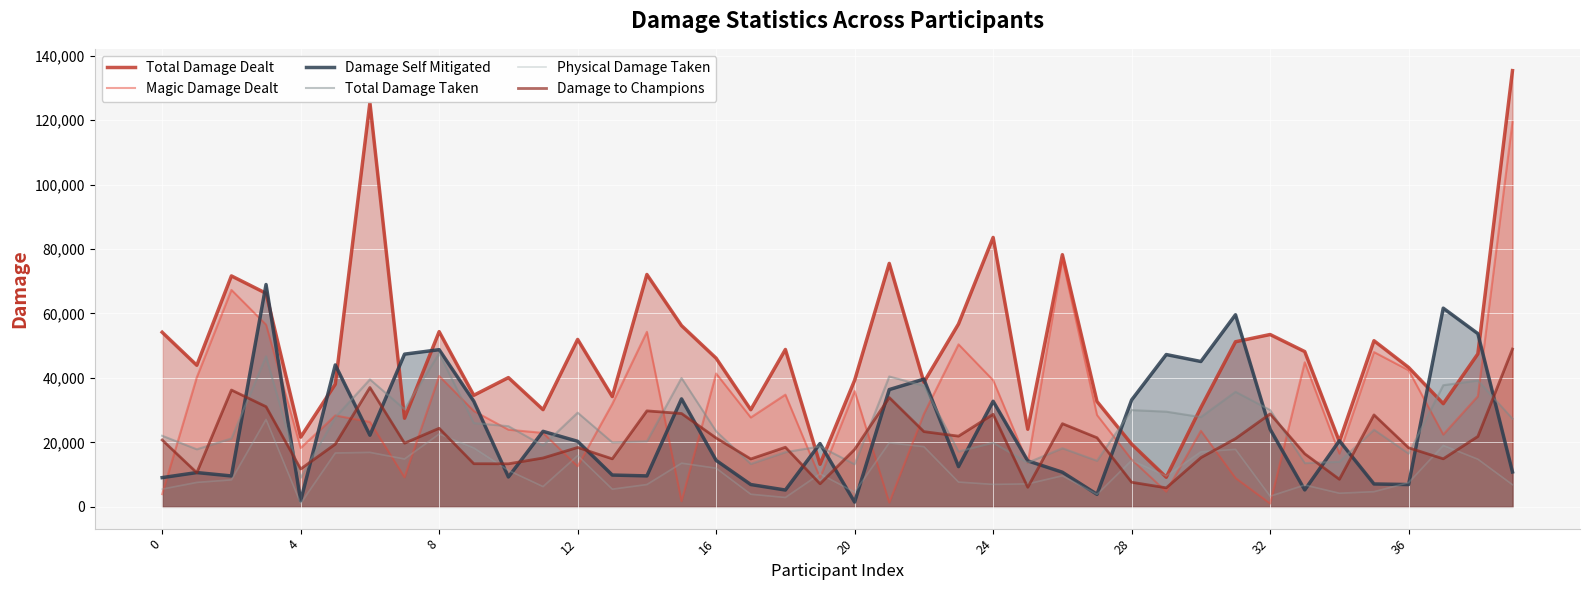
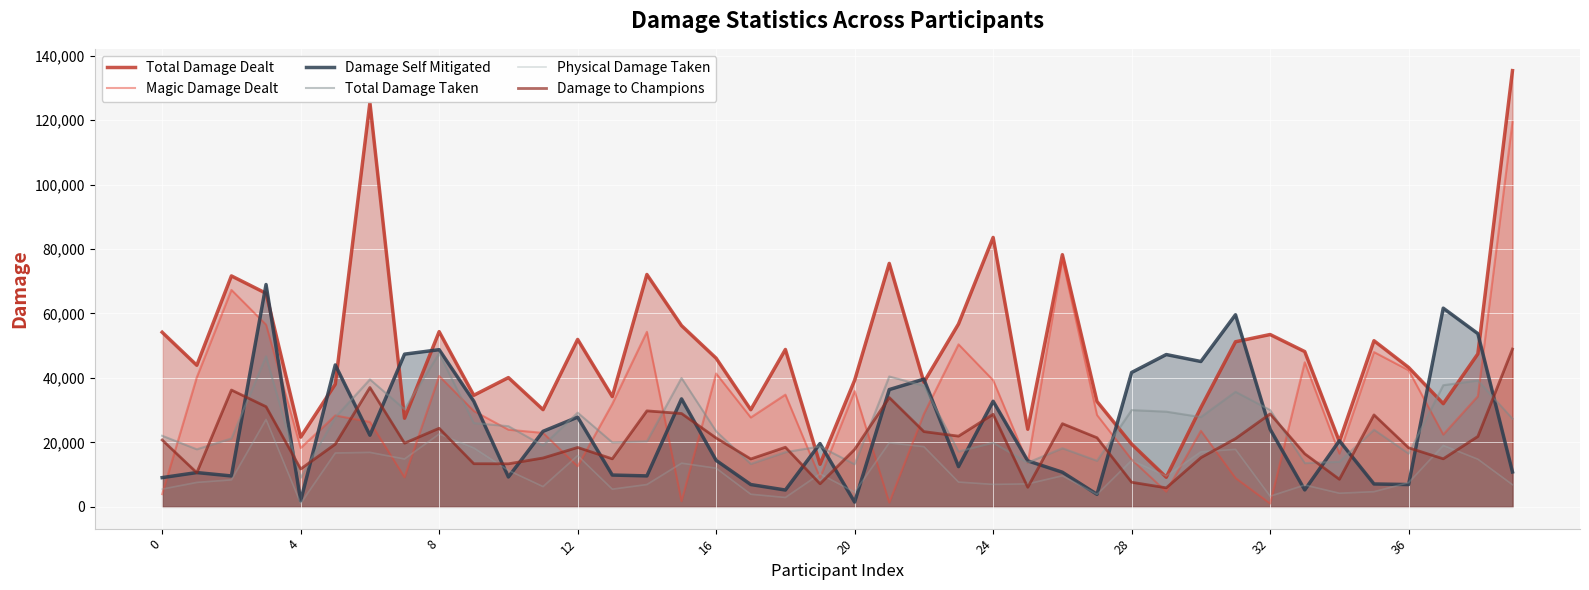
  {
    "Damage Self Mitigated": {
      "0": "9,000",
      "8": "49,000",
-     "12": "20,000",
+     "12": "28,000",
      "16": "14,000",
      "20": "1,000",
      "24": "33,000",
-     "28": "33,000",
+     "28": "42,000",
      "32": "24,000"
    }
  }
